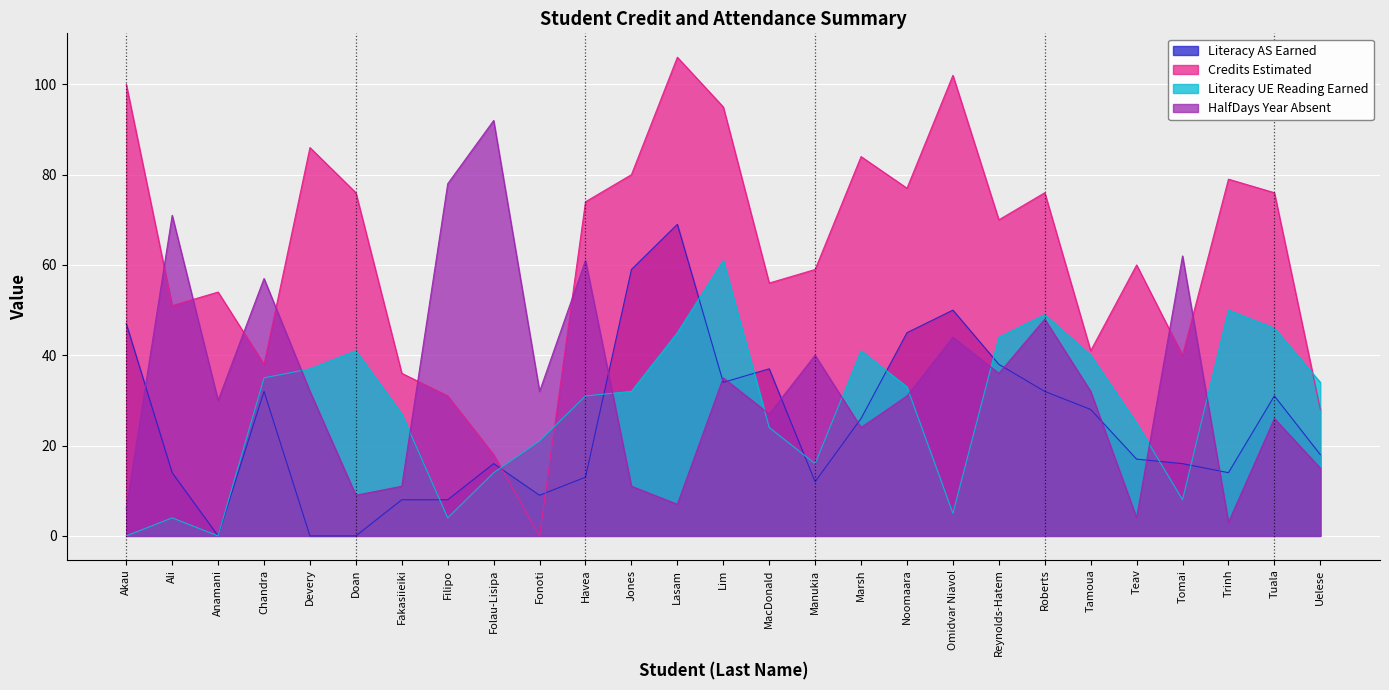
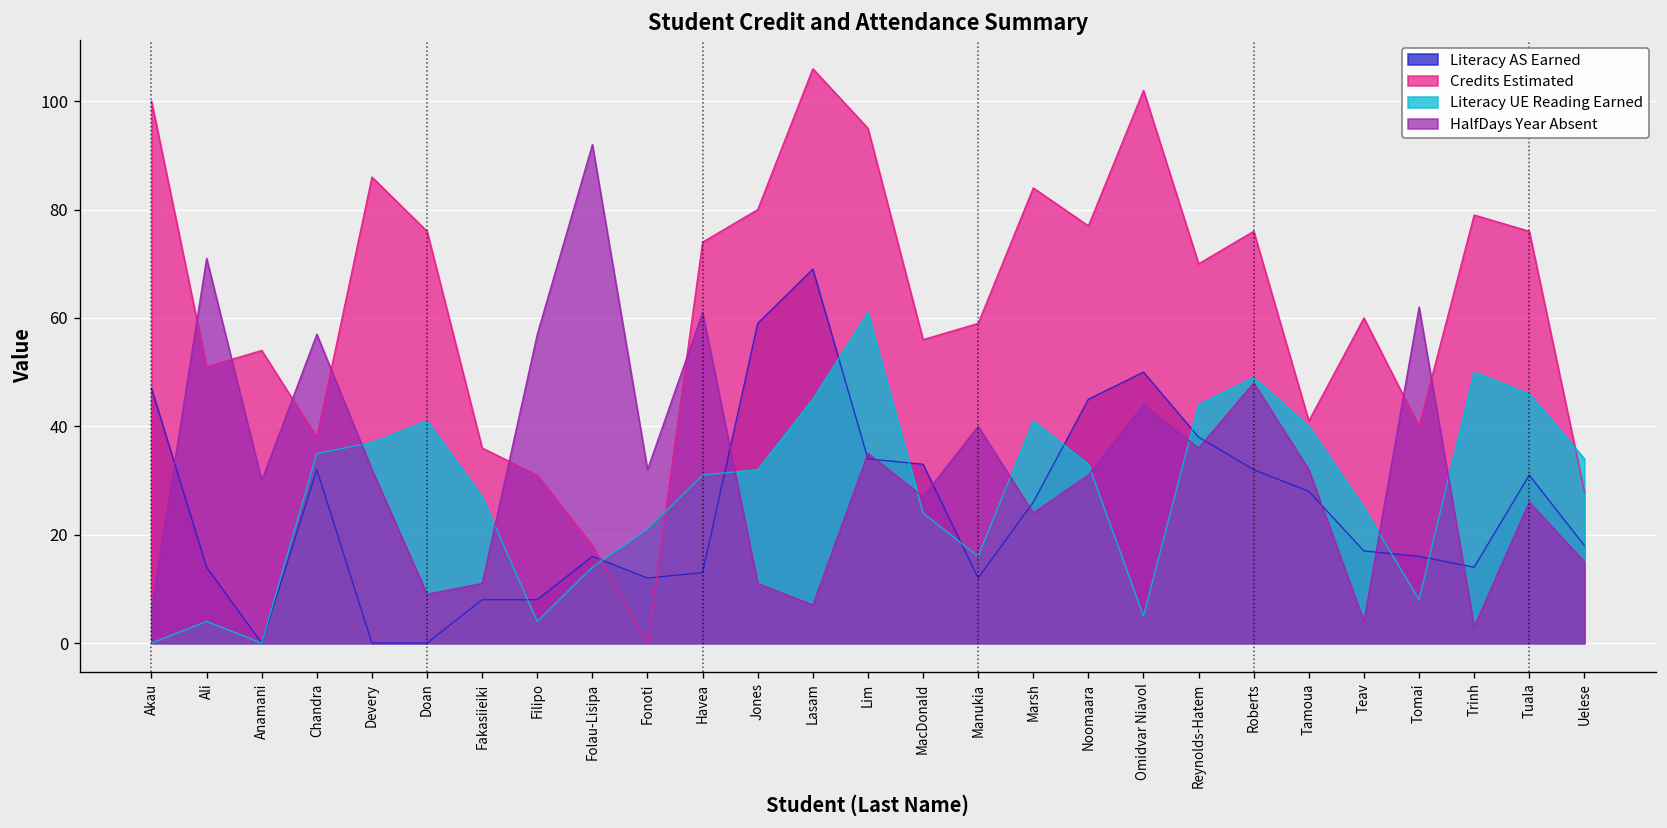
  {
    "Literacy AS Earned": {
      "Akau": 47,
      "Ali": 14,
      "Chandra": 32,
      "Devery": 0,
      "Doan": 0,
      "Fakasiieiki": 8,
      "Filipo": 8,
      "Folau-Lisipa": 16,
-     "Fonoti": 9,
+     "Fonoti": 12,
      "Havea": 13,
      "Jones": 59,
      "Lasam": 69,
      "Lim": 34,
-     "MacDonald": 37,
+     "MacDonald": 33,
      "Manukia": 12,
      "Marsh": 26,
      "Noomaara": 45,
      "Omidvar Niavol": 50,
      "Reynolds-Hatem": 38,
      "Roberts": 32,
      "Tamoua": 28,
      "Teav": 17,
      "Tomai": 16,
      "Trinh": 14,
      "Tuala": 31,
      "Uelese": 18
    },
    "Credits Estimated": {
      "Akau": 100,
      "Ali": 51,
      "Anamani": 54,
      "Chandra": 38,
      "Devery": 86,
      "Doan": 76,
      "Fakasiieiki": 36,
      "Filipo": 31,
      "Folau-Lisipa": 18,
      "Fonoti": 0,
      "Havea": 74,
      "Jones": 80,
      "Lasam": 106,
      "Lim": 95,
      "MacDonald": 56,
      "Manukia": 59,
      "Marsh": 84,
      "Noomaara": 77,
      "Omidvar Niavol": 102,
      "Reynolds-Hatem": 70,
      "Roberts": 76,
      "Tamoua": 41,
      "Teav": 60,
      "Tomai": 40,
      "Trinh": 79,
      "Tuala": 76,
      "Uelese": 28
    },
    "Literacy UE Reading Earned": {
      "Akau": 0,
      "Ali": 4,
      "Chandra": 35,
      "Devery": 37,
      "Doan": 41,
      "Fakasiieiki": 27,
      "Filipo": 4,
      "Folau-Lisipa": 14,
      "Fonoti": 21,
      "Havea": 31,
      "Jones": 32,
      "Lasam": 45,
      "Lim": 61,
      "MacDonald": 24,
      "Manukia": 16,
      "Marsh": 41,
      "Noomaara": 33,
      "Omidvar Niavol": 5,
      "Reynolds-Hatem": 44,
      "Roberts": 49,
      "Tamoua": 40,
      "Teav": 25,
      "Tomai": 8,
      "Trinh": 50,
      "Tuala": 46,
      "Uelese": 34
    },
    "HalfDays Year Absent": {
      "Akau": 6,
      "Ali": 71,
      "Anamani": 30,
      "Chandra": 57,
      "Devery": 32,
      "Doan": 9,
      "Fakasiieiki": 11,
-     "Filipo": 78,
+     "Filipo": 57,
      "Folau-Lisipa": 92,
      "Fonoti": 32,
      "Havea": 61,
      "Jones": 11,
      "Lasam": 7,
      "Lim": 35,
      "MacDonald": 27,
      "Manukia": 40,
      "Marsh": 24,
      "Noomaara": 31,
      "Omidvar Niavol": 44,
      "Reynolds-Hatem": 36,
      "Roberts": 48,
      "Tamoua": 32,
      "Teav": 4,
      "Tomai": 62,
      "Trinh": 3,
      "Tuala": 26,
      "Uelese": 15
    }
  }
